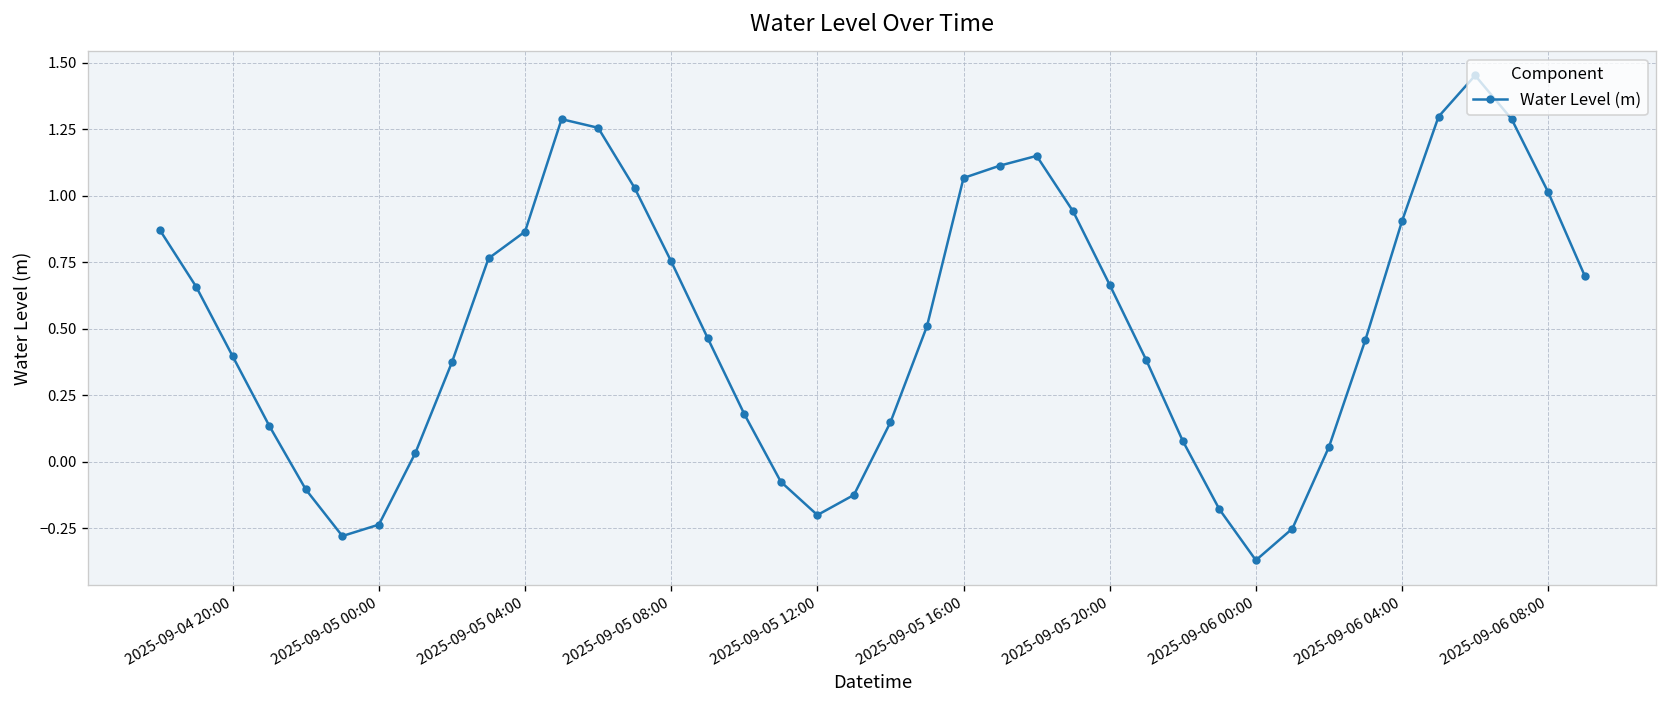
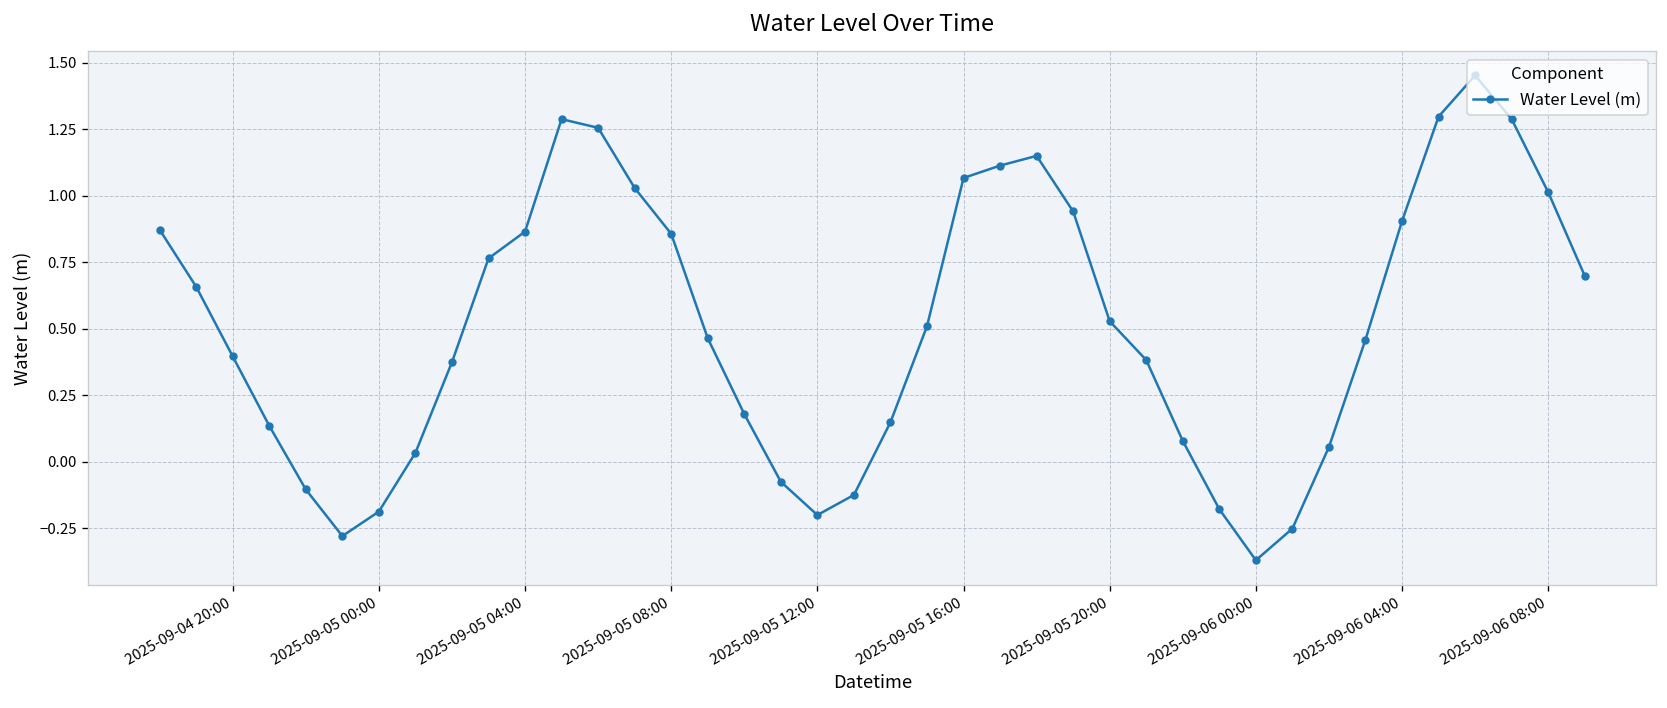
  {
    "2025-09-04 20:00": 0.40,
-   "2025-09-05 00:00": -0.24,
+   "2025-09-05 00:00": -0.19,
    "2025-09-05 04:00": 0.87,
-   "2025-09-05 08:00": 0.75,
+   "2025-09-05 08:00": 0.86,
    "2025-09-05 12:00": -0.20,
    "2025-09-05 16:00": 1.07,
-   "2025-09-05 20:00": 0.66,
+   "2025-09-05 20:00": 0.53,
    "2025-09-06 00:00": -0.37,
    "2025-09-06 04:00": 0.90,
    "2025-09-06 08:00": 1.01
  }
